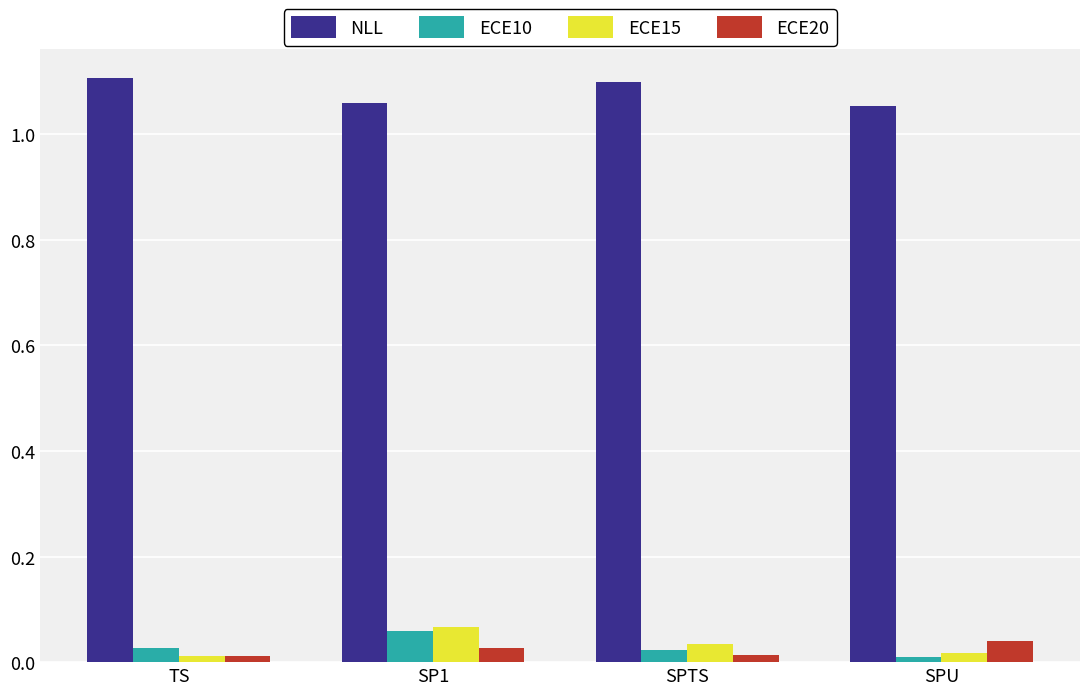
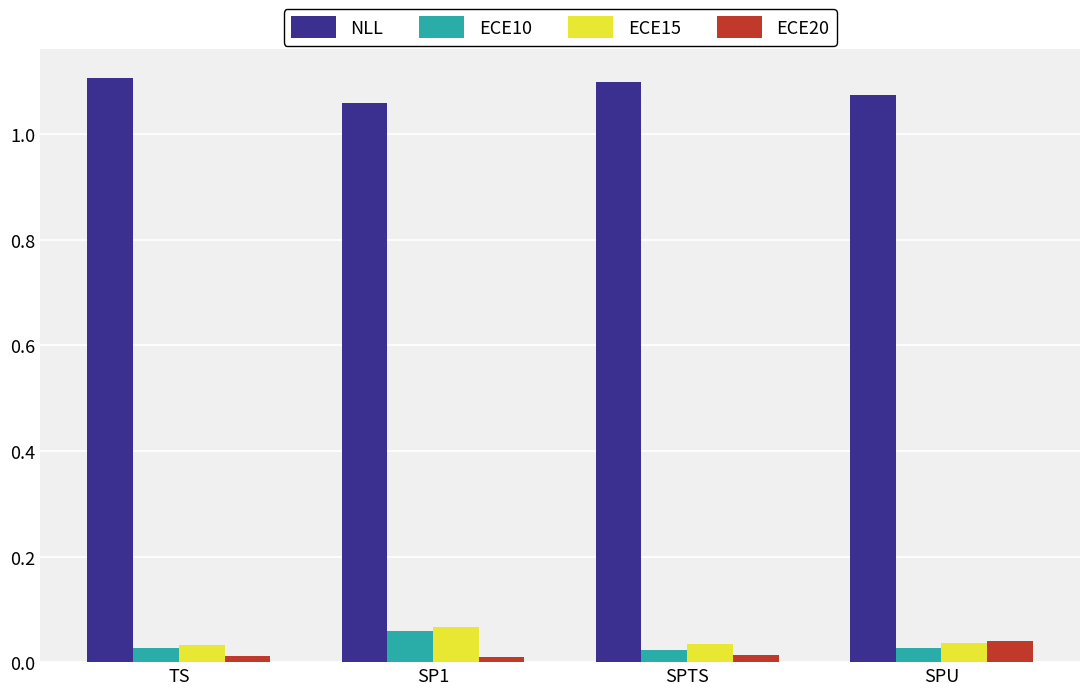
  {
    "NLL": {
      "TS": 1.11,
      "SP1": 1.06,
      "SPTS": 1.10,
-     "SPU": 1.05
+     "SPU": 1.08
    },
    "ECE10": {
      "TS": 0.03,
      "SP1": 0.06,
      "SPTS": 0.02,
-     "SPU": 0.01
+     "SPU": 0.03
    },
    "ECE15": {
-     "TS": 0.01,
+     "TS": 0.03,
      "SP1": 0.07,
      "SPTS": 0.03,
-     "SPU": 0.02
+     "SPU": 0.04
    },
    "ECE20": {
      "TS": 0.01,
-     "SP1": 0.03,
+     "SP1": 0.01,
      "SPTS": 0.01,
      "SPU": 0.04
    }
  }
